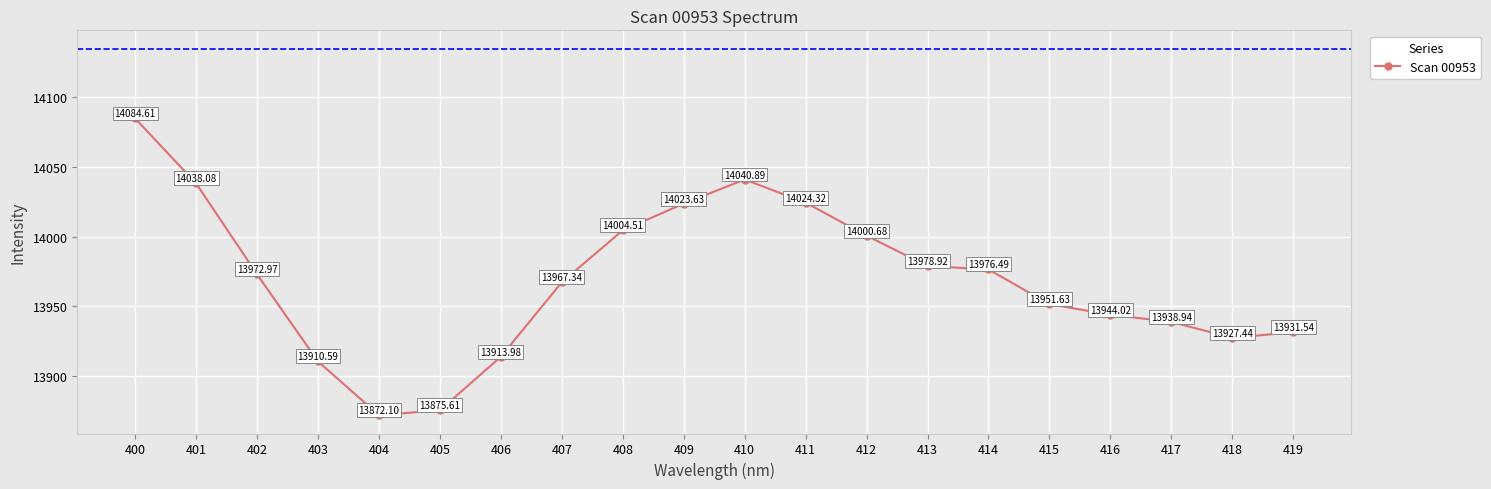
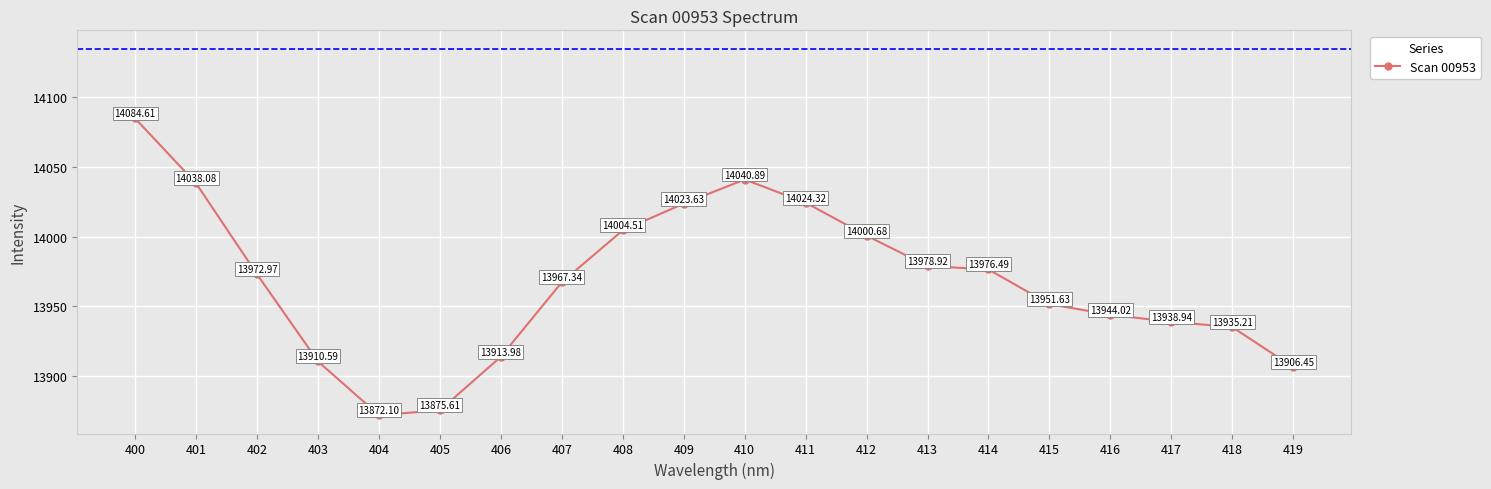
  {
-   "418": 13927.44,
-   "419": 13931.54
+   "418": 13935.21,
+   "419": 13906.45
  }
